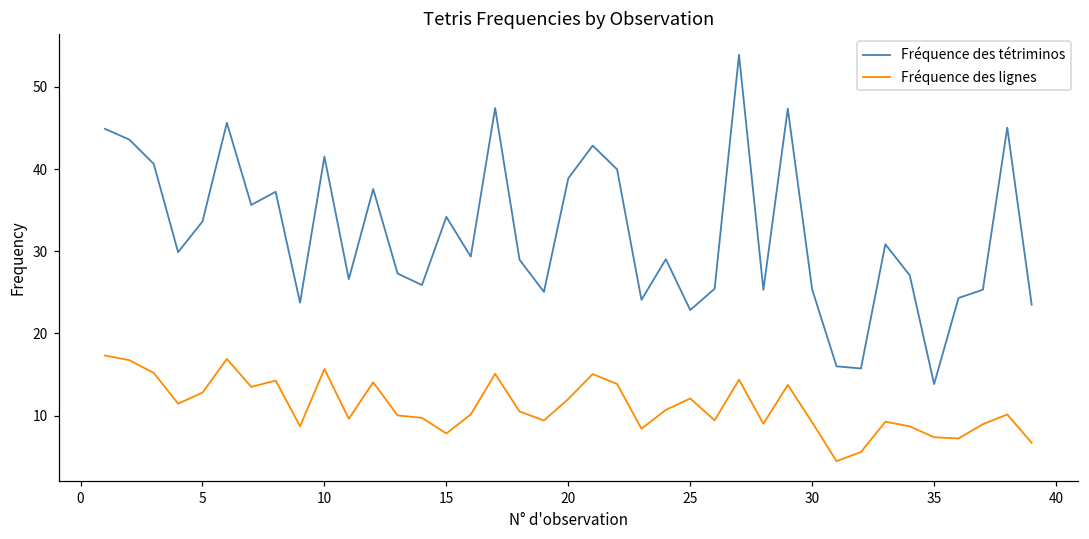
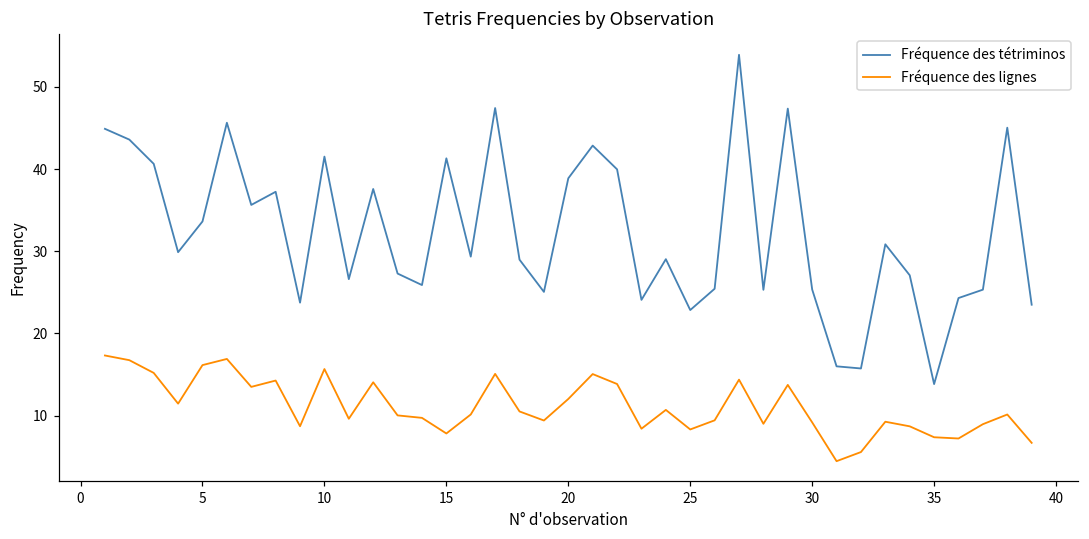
  {
    "Fréquence des tétriminos": {
      "5": 34,
      "10": 42,
-     "15": 34,
+     "15": 41,
      "20": 39,
      "25": 23,
      "30": 25,
      "35": 14
    },
    "Fréquence des lignes": {
-     "5": 13,
+     "5": 16,
      "10": 16,
      "15": 8,
      "20": 12,
-     "25": 12,
+     "25": 8,
      "30": 9,
      "35": 7
    }
  }
